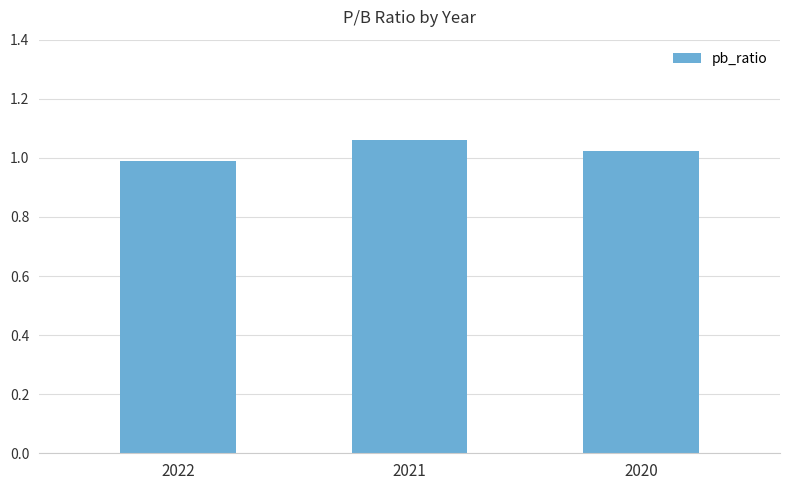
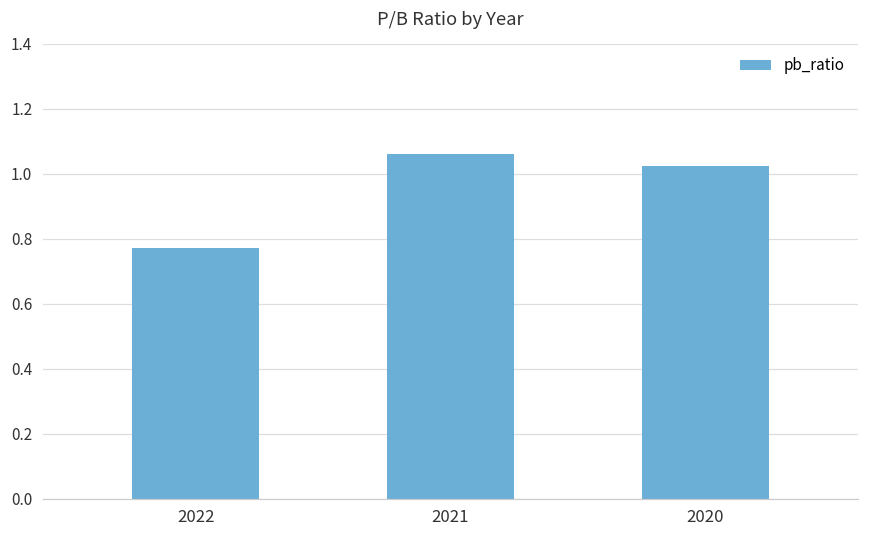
  {
-   "2022": 0.99,
+   "2022": 0.77,
    "2021": 1.06,
    "2020": 1.02
  }
